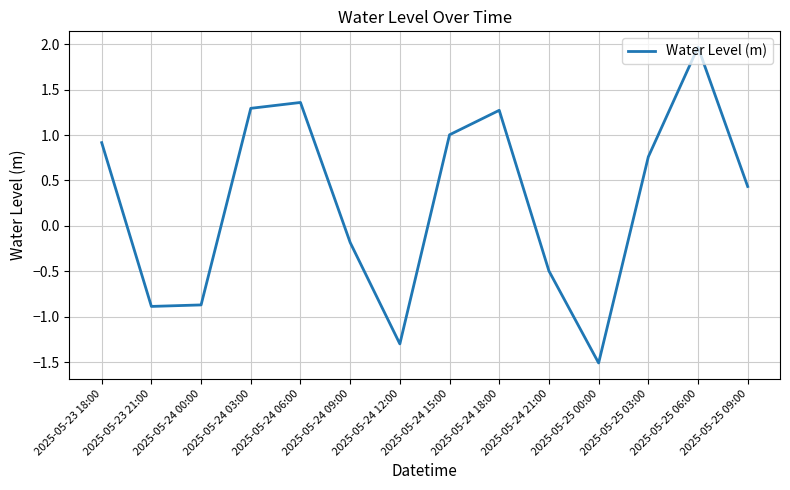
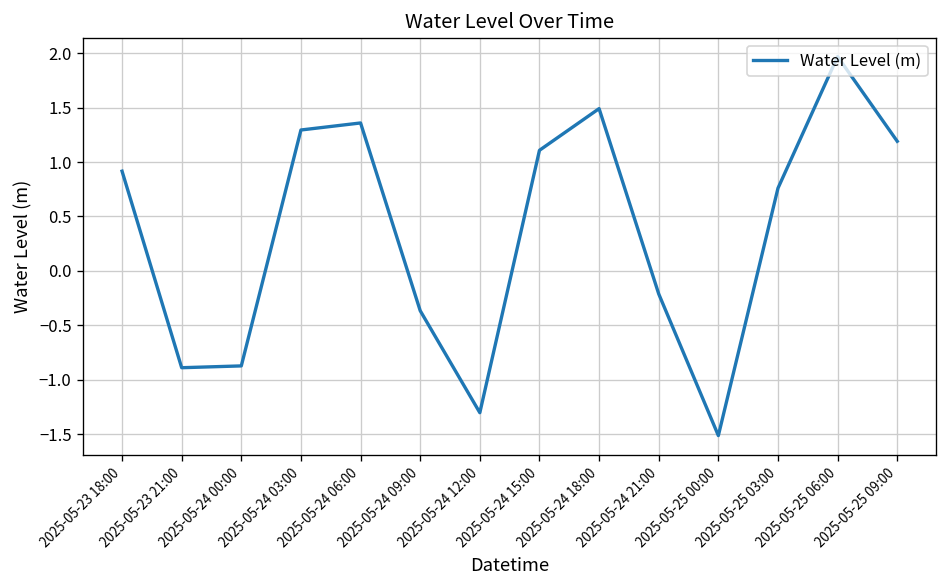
  {
    "2025-05-23 18:00": 0.9,
    "2025-05-23 21:00": -0.9,
    "2025-05-24 00:00": -0.9,
    "2025-05-24 03:00": 1.3,
    "2025-05-24 06:00": 1.4,
-   "2025-05-24 09:00": -0.2,
+   "2025-05-24 09:00": -0.4,
    "2025-05-24 12:00": -1.3,
-   "2025-05-24 15:00": 1.0,
-   "2025-05-24 18:00": 1.3,
-   "2025-05-24 21:00": -0.5,
+   "2025-05-24 15:00": 1.1,
+   "2025-05-24 18:00": 1.5,
+   "2025-05-24 21:00": -0.2,
    "2025-05-25 00:00": -1.5,
    "2025-05-25 03:00": 0.8,
-   "2025-05-25 09:00": 0.4
+   "2025-05-25 09:00": 1.2
  }
